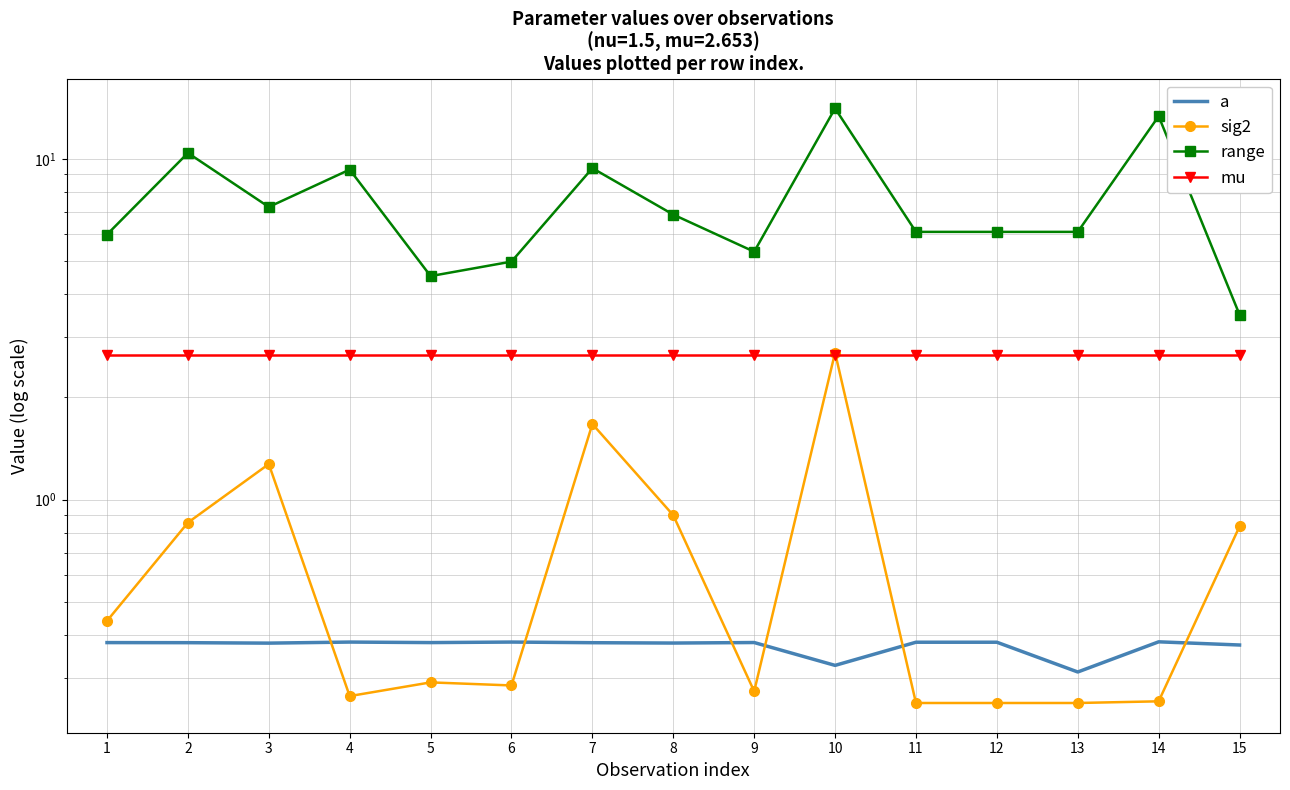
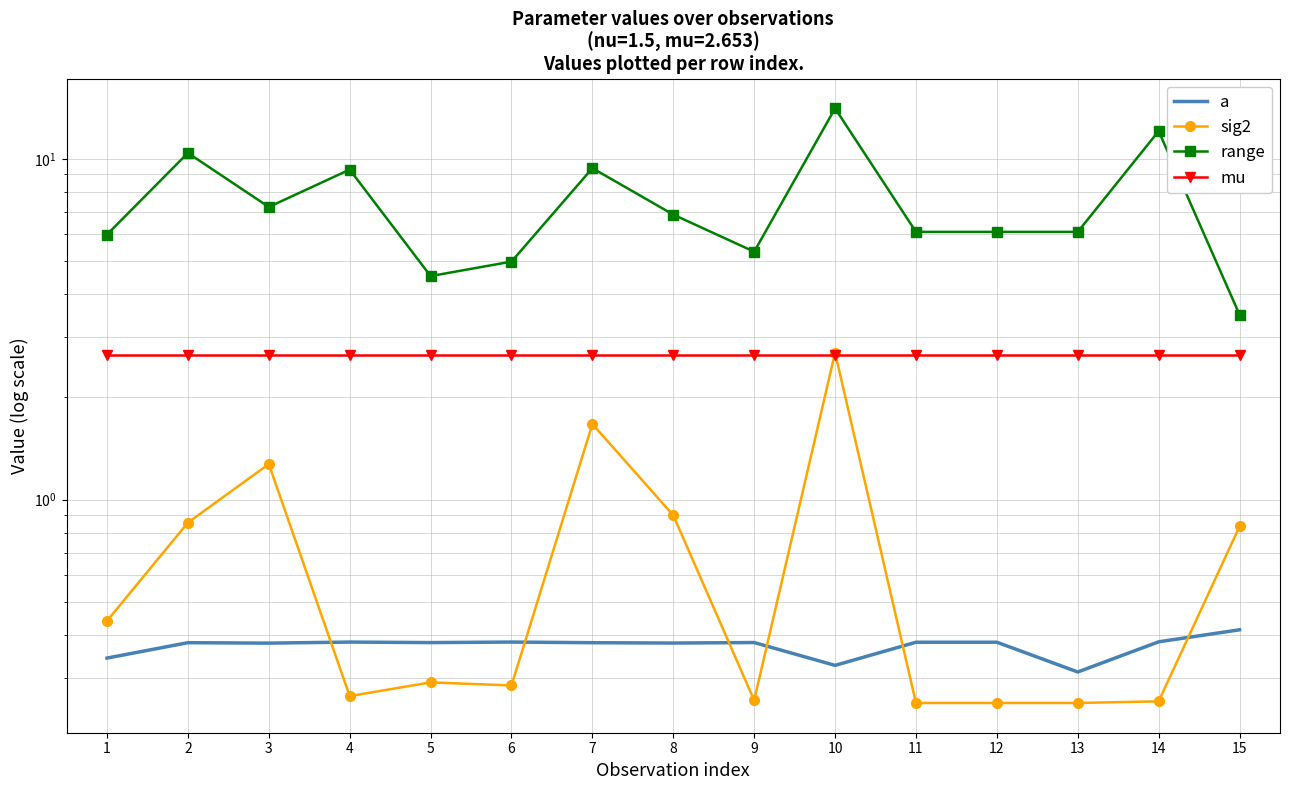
  {
    "a": {
-     "1": 0.38,
+     "1": 0.34,
      "2": 0.38,
      "3": 0.38,
      "4": 0.38,
      "5": 0.38,
      "6": 0.38,
      "7": 0.38,
      "8": 0.38,
      "9": 0.38,
      "10": 0.33,
      "11": 0.38,
      "12": 0.38,
      "13": 0.31,
      "14": 0.38,
-     "15": 0.37
+     "15": 0.42
    },
    "sig2": {
      "1": 0.44,
      "2": 0.86,
      "3": 1.27,
      "4": 0.27,
      "5": 0.29,
      "6": 0.29,
      "7": 1.7,
      "8": 0.90,
-     "9": 0.27,
+     "9": 0.26,
      "10": 2.7,
      "11": 0.25,
      "12": 0.25,
      "13": 0.25,
      "14": 0.26,
      "15": 0.83
    },
    "range": {
      "1": 6.0,
      "2": 10.4,
      "3": 7.2,
      "4": 9.3,
      "5": 4.5,
      "6": 5.0,
      "7": 9.4,
      "8": 6.9,
      "9": 5.3,
      "10": 14.1,
      "11": 6.1,
      "12": 6.1,
      "13": 6.1,
-     "14": 13.3,
+     "14": 12.1,
      "15": 3.5
    },
    "mu": {
      "1": 2.7,
      "2": 2.7,
      "3": 2.7,
      "4": 2.7,
      "5": 2.7,
      "6": 2.7,
      "7": 2.7,
      "8": 2.7,
      "9": 2.7,
      "10": 2.7,
      "11": 2.7,
      "12": 2.7,
      "13": 2.7,
      "14": 2.7,
      "15": 2.7
    }
  }
